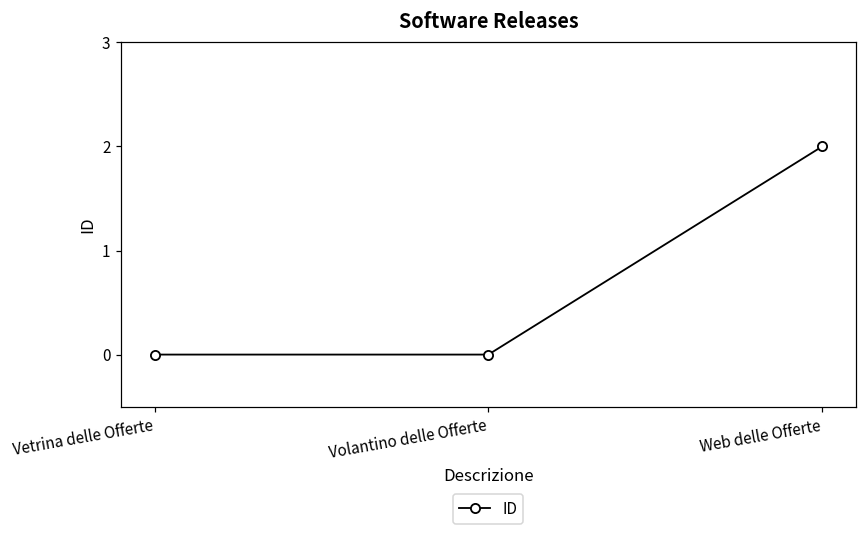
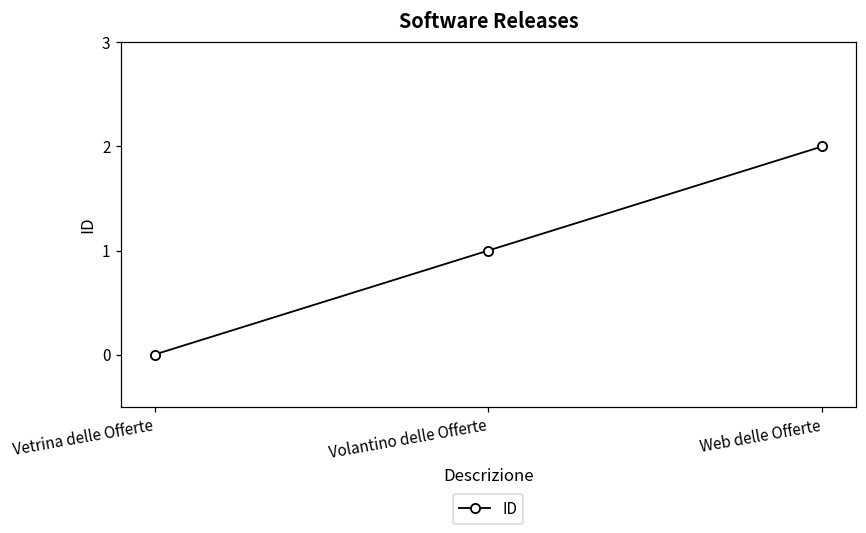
  {
    "Vetrina delle Offerte": 0,
-   "Volantino delle Offerte": 0,
+   "Volantino delle Offerte": 1,
    "Web delle Offerte": 2
  }
